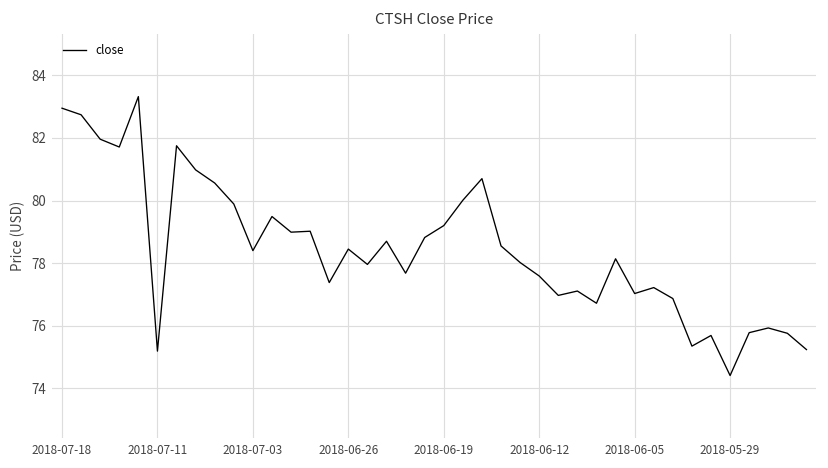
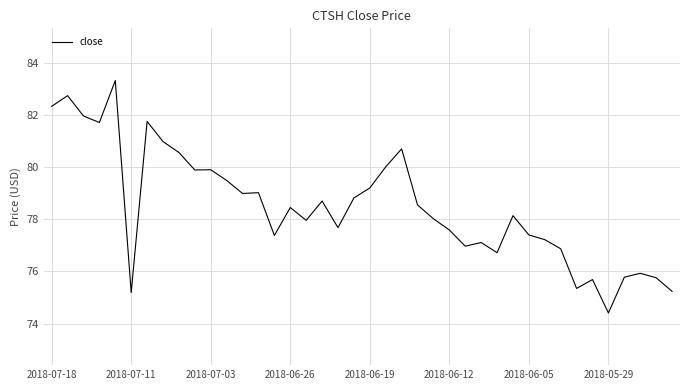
  {
-   "2018-07-18": 83.0,
+   "2018-07-18": 82.3,
    "2018-07-11": 75.2,
-   "2018-07-03": 78.4,
+   "2018-07-03": 79.9,
    "2018-06-26": 78.5,
    "2018-06-19": 79.2,
    "2018-06-12": 77.6,
-   "2018-06-05": 77.0,
+   "2018-06-05": 77.4,
    "2018-05-29": 74.4
  }
